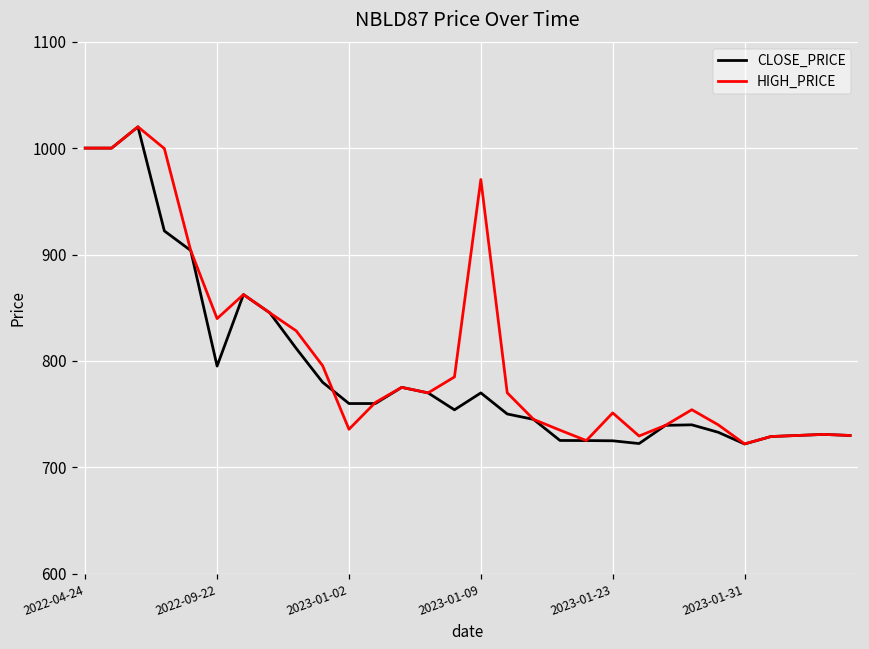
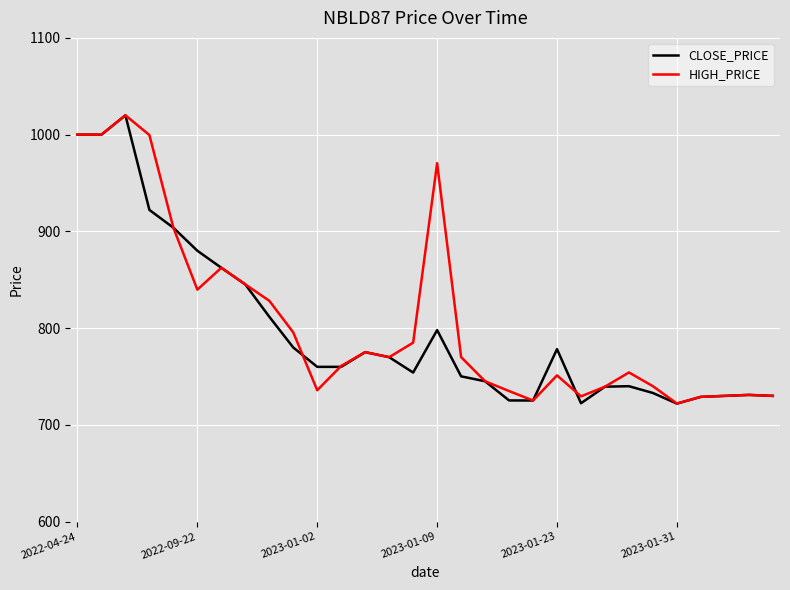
  {
    "CLOSE_PRICE": {
-     "2022-09-22": 800,
+     "2022-09-22": 880,
      "2023-01-02": 760,
-     "2023-01-09": 770,
-     "2023-01-23": 730
+     "2023-01-09": 800,
+     "2023-01-23": 780
    },
    "HIGH_PRICE": {
      "2022-09-22": 840,
      "2023-01-02": 740,
      "2023-01-09": 970,
      "2023-01-23": 750
    }
  }
